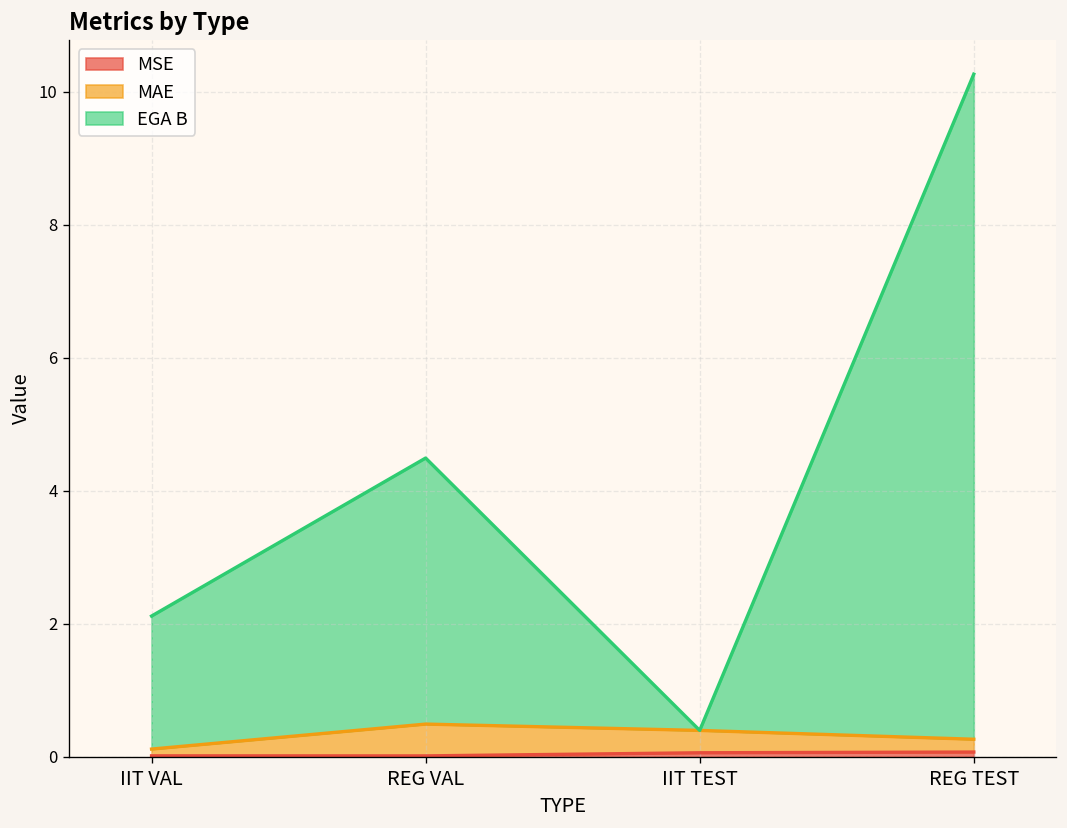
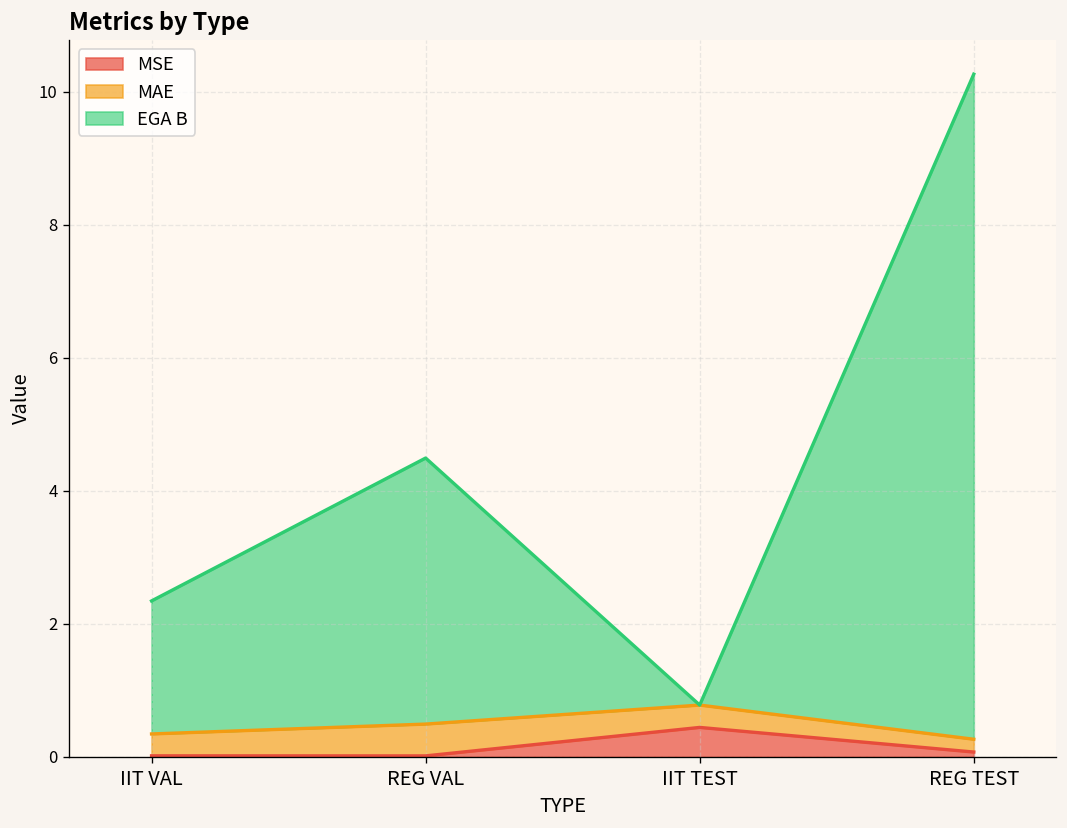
  {
    "MSE": {
      "IIT VAL": 0.0,
      "REG VAL": 0.0,
-     "IIT TEST": 0.1,
+     "IIT TEST": 0.4,
      "REG TEST": 0.1
    },
    "MAE": {
-     "IIT VAL": 0.1,
+     "IIT VAL": 0.3,
      "REG VAL": 0.5,
      "REG TEST": 0.2
    },
    "EGA B": {
      "IIT VAL": 2.0,
      "REG VAL": 4.0,
      "REG TEST": 10.0
    }
  }
